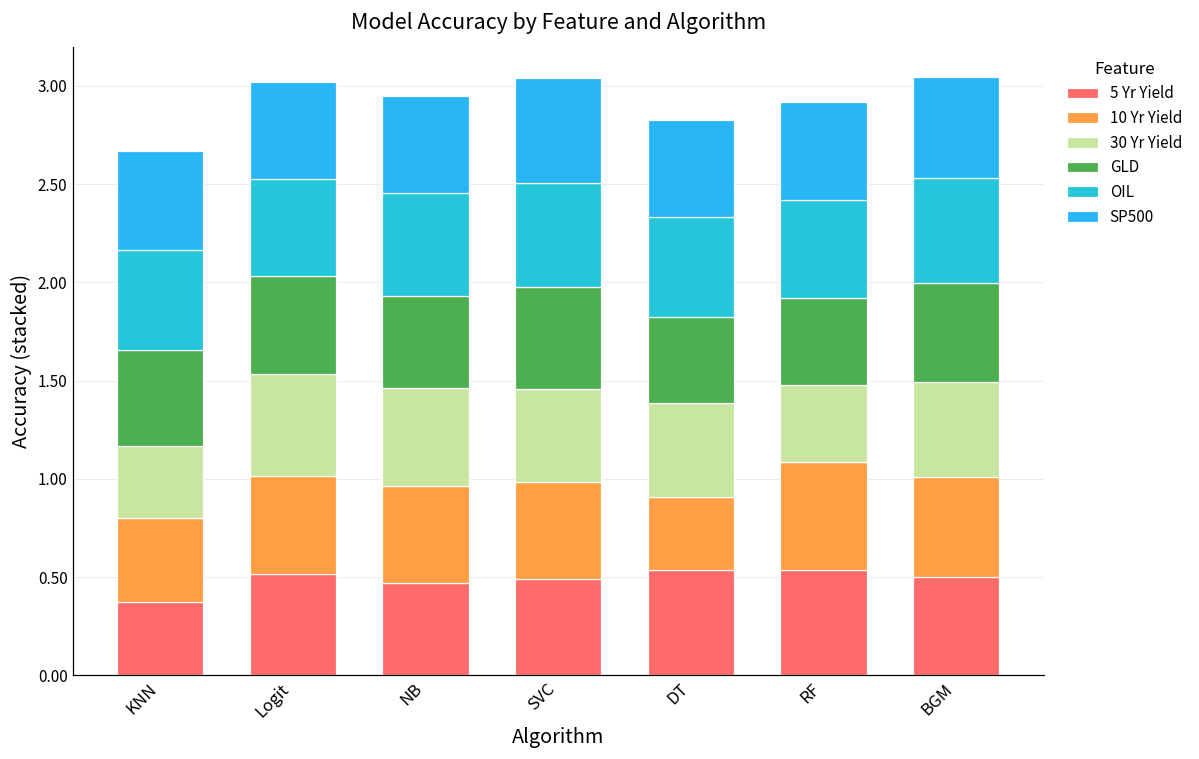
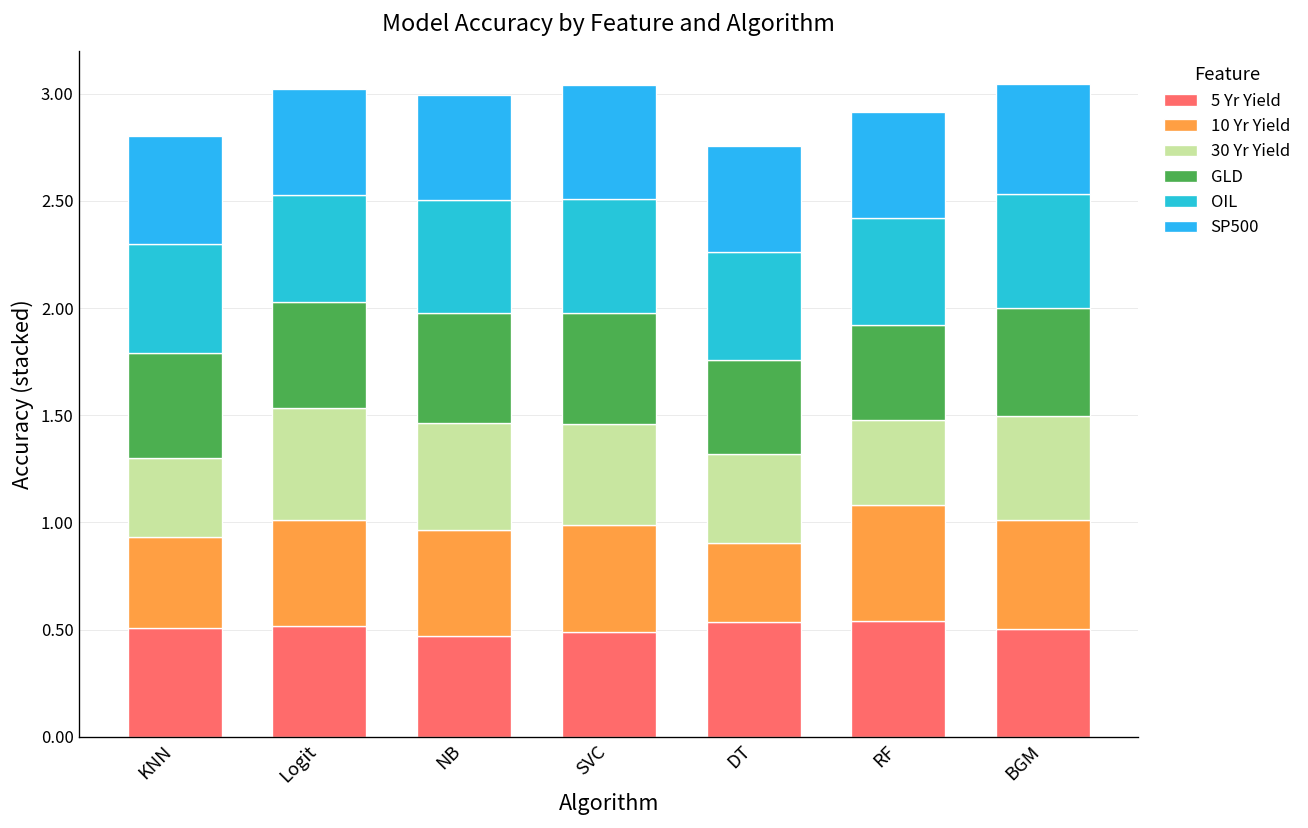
  {
    "5 Yr Yield": {
-     "KNN": 0.38,
+     "KNN": 0.51,
      "Logit": 0.52,
      "NB": 0.47,
      "SVC": 0.49,
      "DT": 0.53,
      "RF": 0.54,
      "BGM": 0.50
    },
    "10 Yr Yield": {
      "KNN": 0.42,
      "Logit": 0.50,
      "NB": 0.50,
      "SVC": 0.50,
      "DT": 0.37,
      "RF": 0.55,
      "BGM": 0.51
    },
    "30 Yr Yield": {
      "KNN": 0.37,
      "Logit": 0.52,
      "NB": 0.50,
      "SVC": 0.47,
-     "DT": 0.48,
+     "DT": 0.41,
      "RF": 0.40,
      "BGM": 0.49
    },
    "GLD": {
      "KNN": 0.49,
      "Logit": 0.50,
-     "NB": 0.46,
+     "NB": 0.51,
      "SVC": 0.52,
      "DT": 0.44,
      "RF": 0.44,
      "BGM": 0.50
    }
  }
